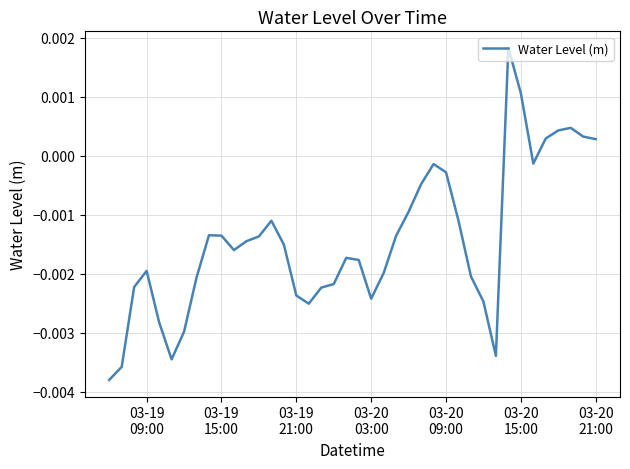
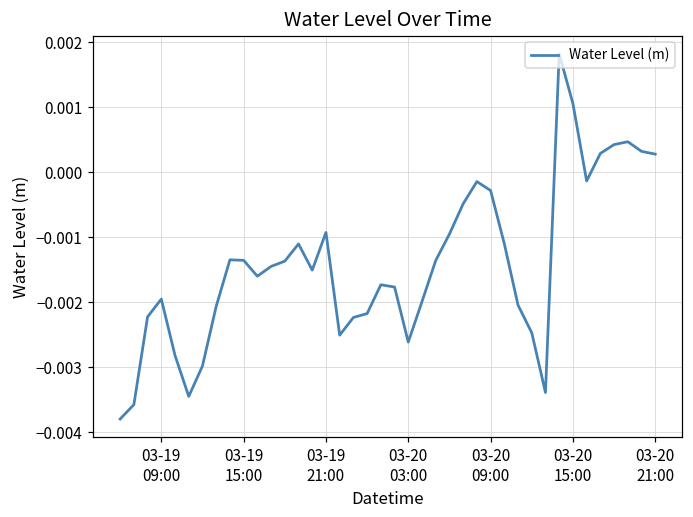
  {
    "03-19 09:00": -0.0020,
    "03-19 15:00": -0.0014,
-   "03-19 21:00": -0.0024,
-   "03-20 03:00": -0.0024,
+   "03-19 21:00": -0.0009,
+   "03-20 03:00": -0.0026,
    "03-20 09:00": -0.0003,
    "03-20 15:00": 0.0011,
    "03-20 21:00": 0.0003
  }
